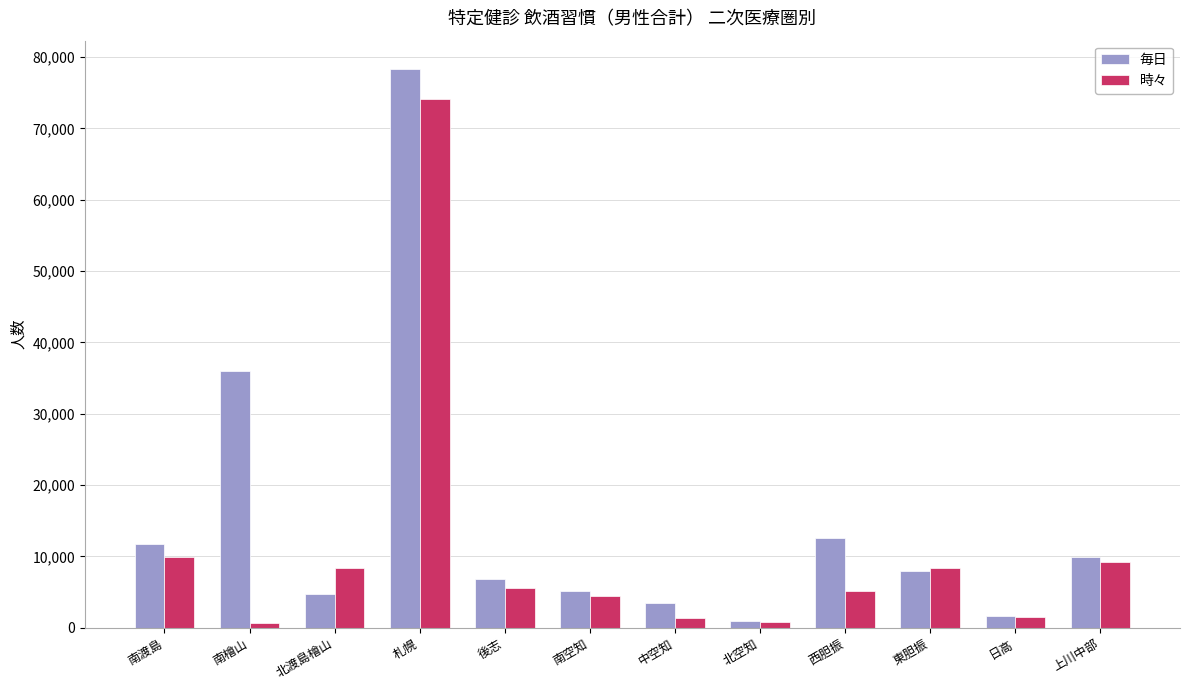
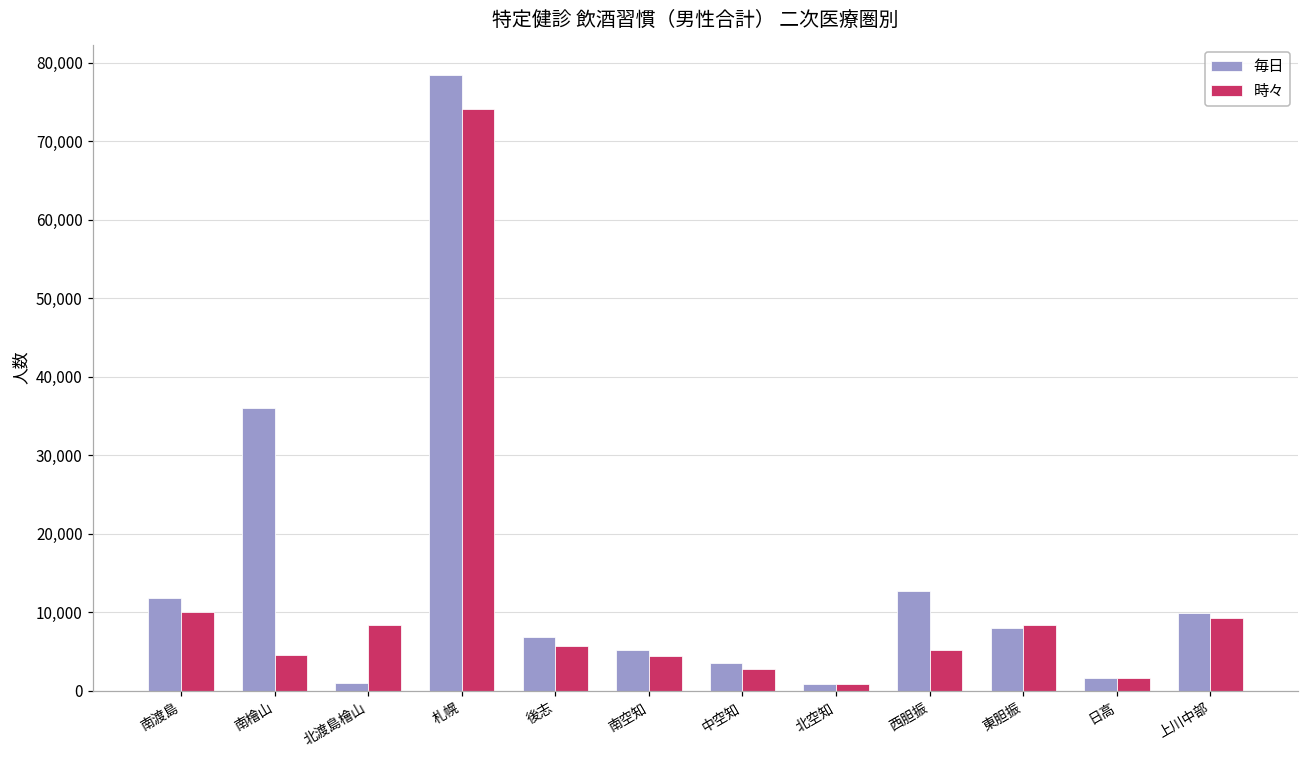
  {
    "毎日": {
      "南渡島": "12,000",
      "南檜山": "36,000",
-     "北渡島檜山": "5,000",
+     "北渡島檜山": "1,000",
      "札幌": "78,000",
      "後志": "7,000",
      "南空知": "5,000",
      "中空知": "3,000",
      "北空知": "1,000",
      "西胆振": "13,000",
      "東胆振": "8,000",
      "日高": "2,000",
      "上川中部": "10,000"
    },
    "時々": {
      "南渡島": "10,000",
-     "南檜山": "1,000",
+     "南檜山": "5,000",
      "北渡島檜山": "8,000",
      "札幌": "74,000",
      "後志": "6,000",
      "南空知": "4,000",
-     "中空知": "1,000",
+     "中空知": "3,000",
      "北空知": "1,000",
      "西胆振": "5,000",
      "東胆振": "8,000",
      "日高": "2,000",
      "上川中部": "9,000"
    }
  }
